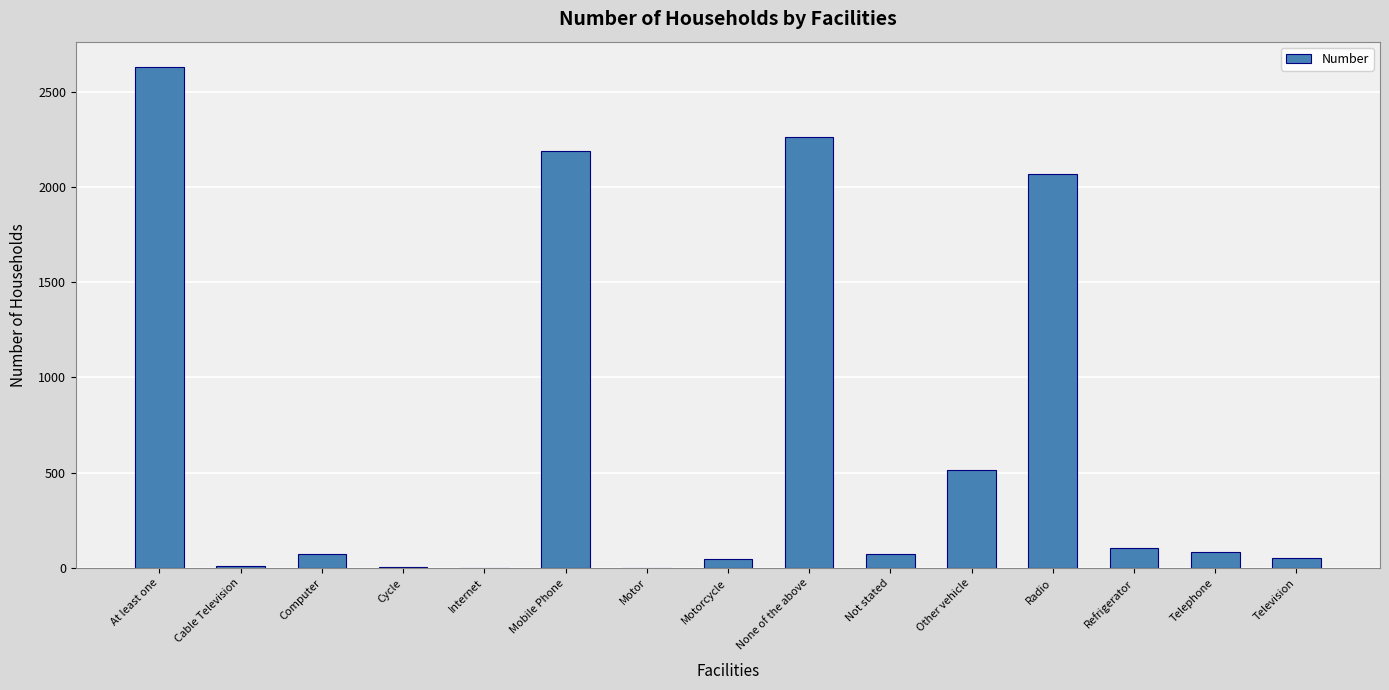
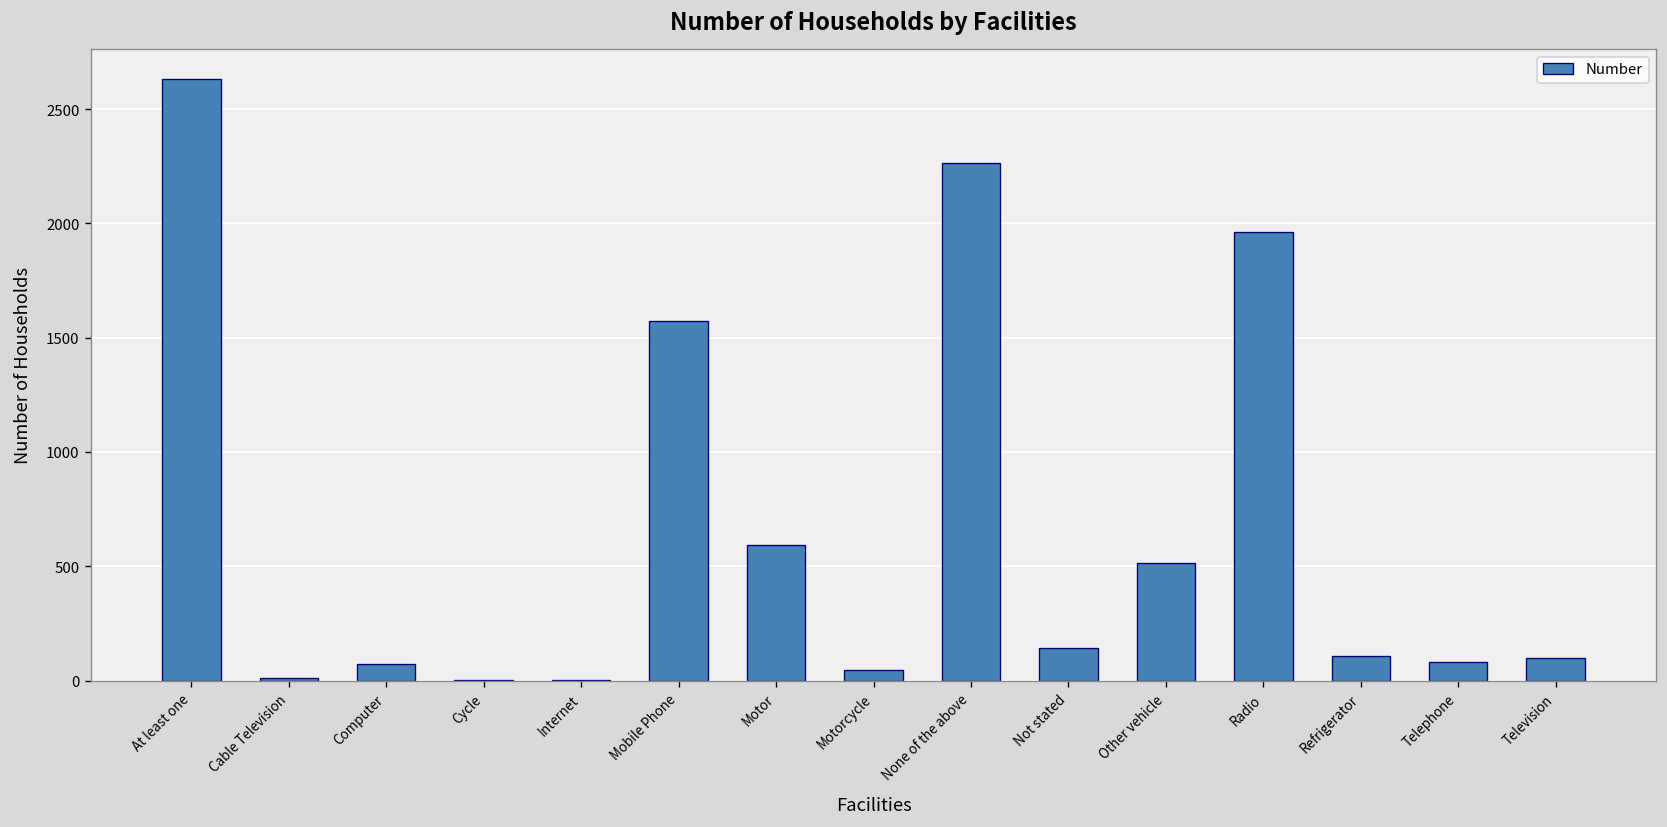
  {
    "At least one": 2630,
    "Computer": 70,
-   "Mobile Phone": 2190,
-   "Motor": 0,
+   "Mobile Phone": 1580,
+   "Motor": 590,
    "Motorcycle": 50,
    "None of the above": 2260,
-   "Not stated": 70,
+   "Not stated": 140,
    "Other vehicle": 510,
-   "Radio": 2070,
+   "Radio": 1960,
    "Refrigerator": 110,
    "Telephone": 80,
-   "Television": 50
+   "Television": 100
  }
